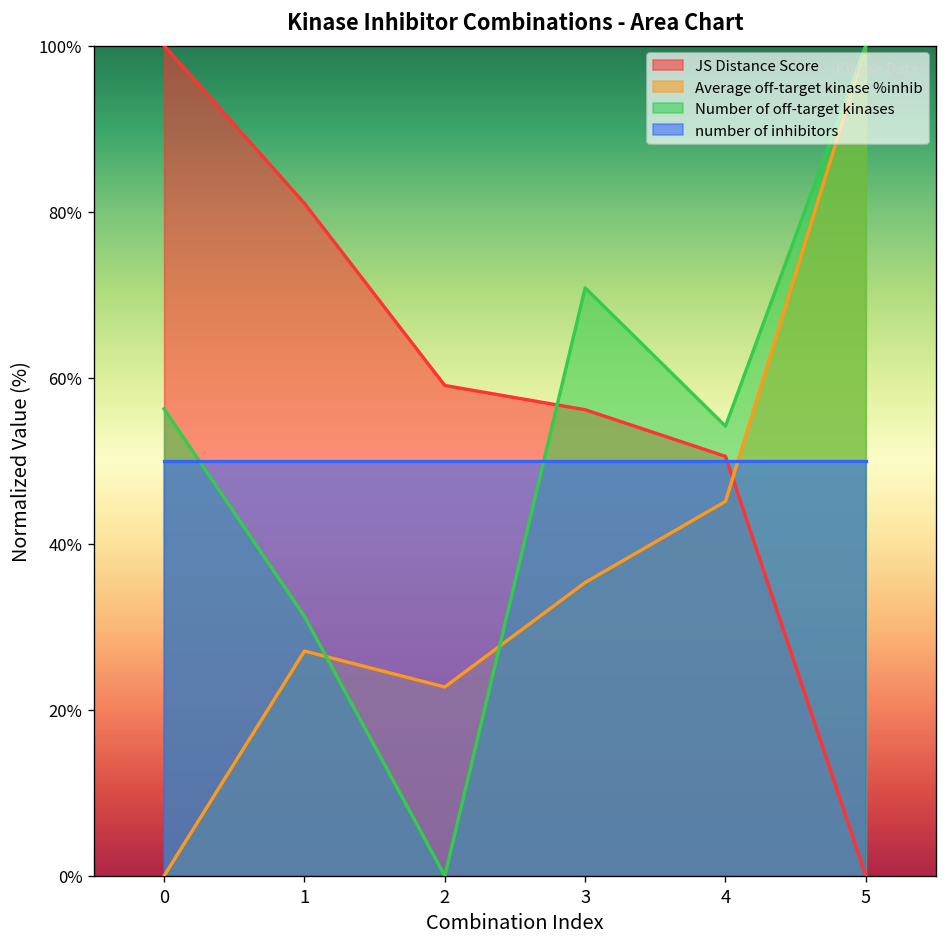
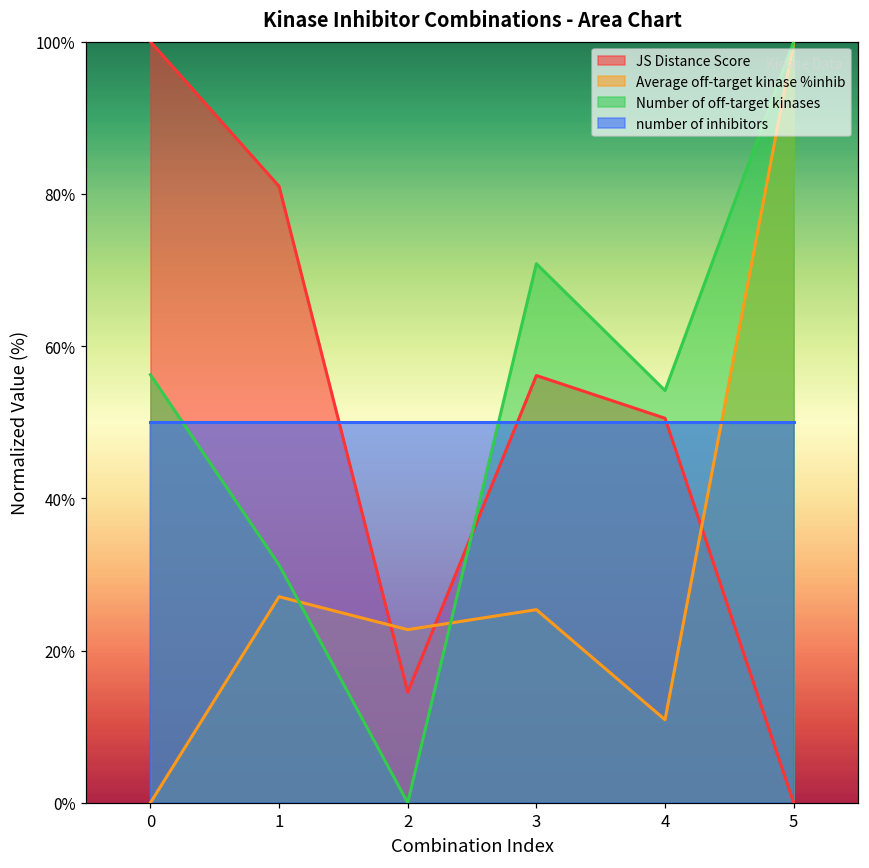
  {
    "JS Distance Score": {
      "0": "100%",
      "1": "81%",
-     "2": "59%",
+     "2": "15%",
      "3": "56%",
      "4": "51%",
      "5": "0%"
    },
    "Average off-target kinase %inhib": {
      "0": "0%",
      "1": "27%",
      "2": "23%",
-     "3": "35%",
-     "4": "45%"
+     "3": "25%",
+     "4": "11%"
    },
    "Number of off-target kinases": {
      "0": "56%",
      "1": "31%",
      "2": "0%",
      "3": "71%",
      "4": "54%"
    },
    "number of inhibitors": {
      "0": "50%",
      "1": "50%",
      "2": "50%",
      "3": "50%",
      "4": "50%",
      "5": "50%"
    }
  }
